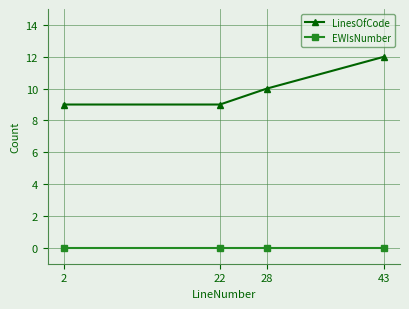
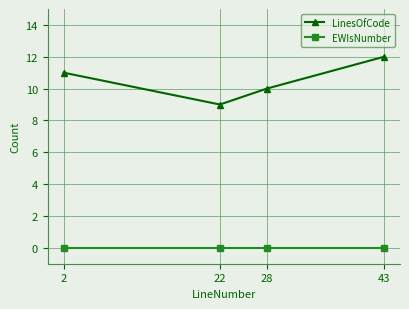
  {
    "LinesOfCode": {
-     "2": 9,
+     "2": 11,
      "22": 9,
      "28": 10,
      "43": 12
    },
    "EWIsNumber": {
      "2": 0,
      "22": 0,
      "28": 0,
      "43": 0
    }
  }
